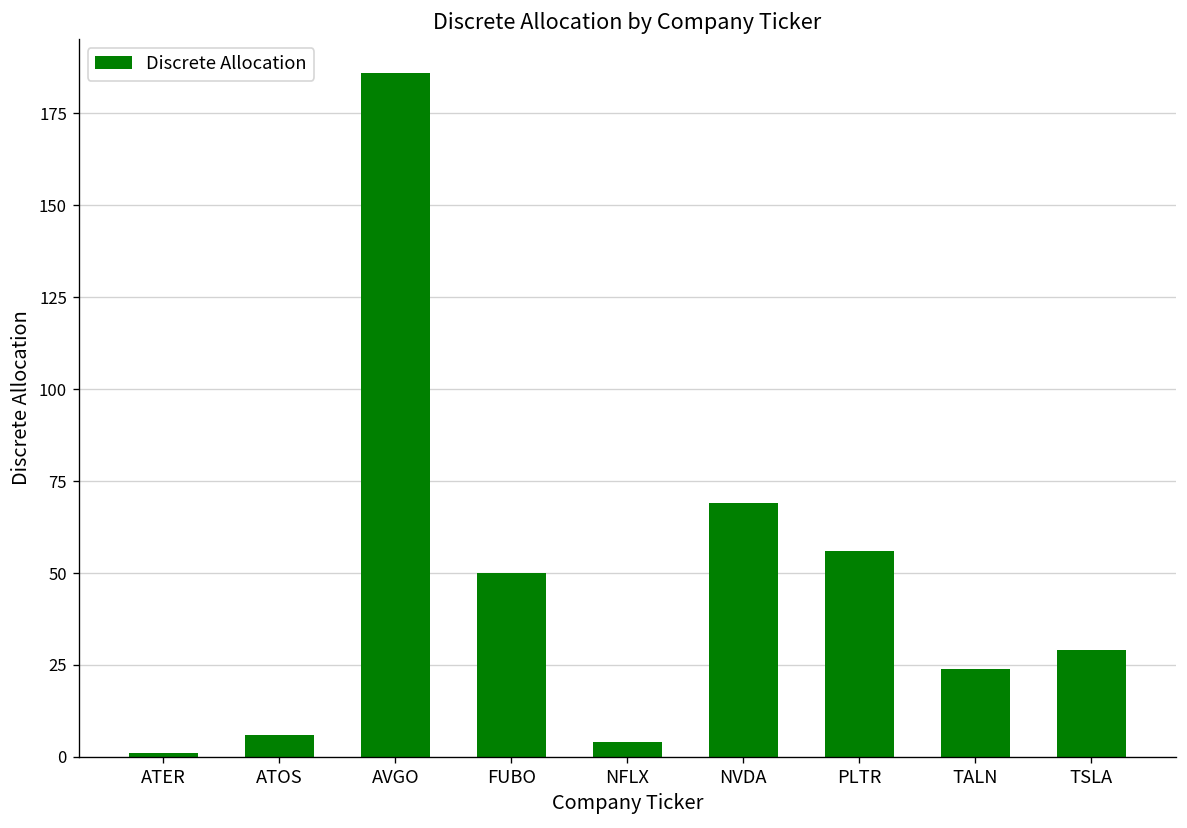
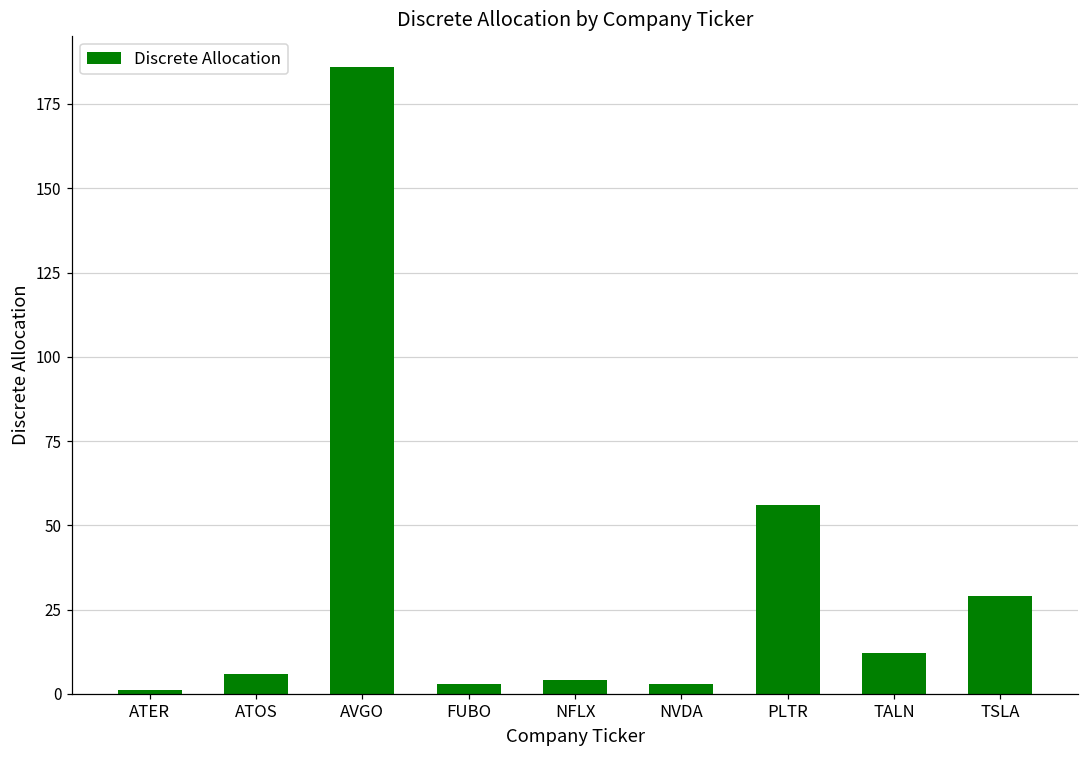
  {
    "ATER": 1,
    "ATOS": 6,
    "AVGO": 186,
-   "FUBO": 50,
+   "FUBO": 3,
    "NFLX": 4,
-   "NVDA": 69,
+   "NVDA": 3,
    "PLTR": 56,
-   "TALN": 24,
+   "TALN": 12,
    "TSLA": 29
  }
